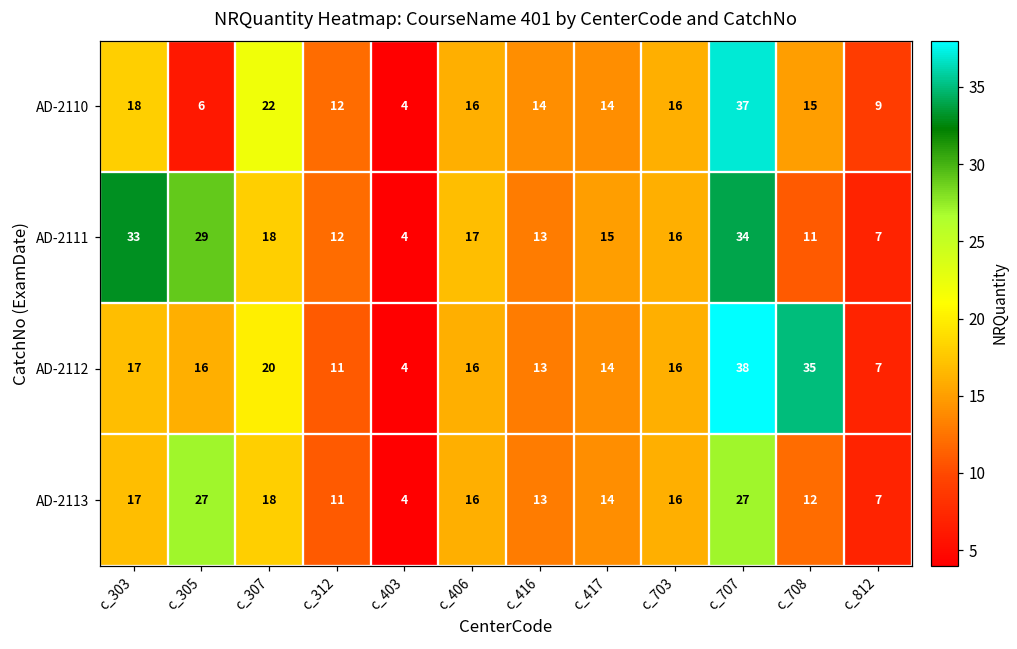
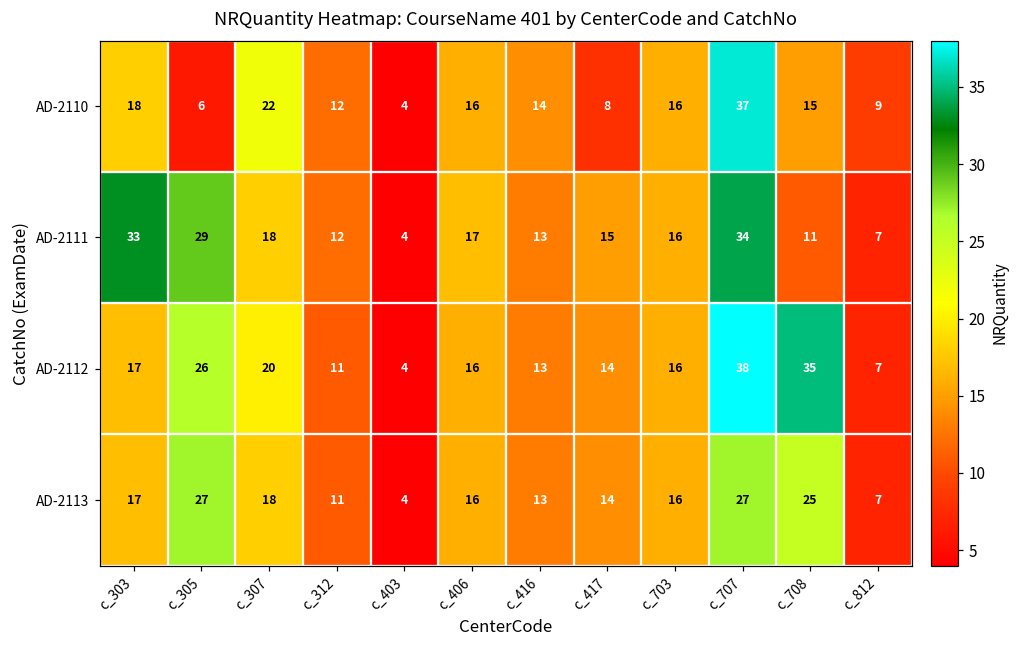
  {
    "AD-2110": {
      "c_303": 18,
      "c_305": 6,
      "c_307": 22,
      "c_312": 12,
      "c_403": 4,
      "c_406": 16,
      "c_416": 14,
-     "c_417": 14,
+     "c_417": 8,
      "c_703": 16,
      "c_707": 37,
      "c_708": 15,
      "c_812": 9
    },
    "AD-2111": {
      "c_303": 33,
      "c_305": 29,
      "c_307": 18,
      "c_312": 12,
      "c_403": 4,
      "c_406": 17,
      "c_416": 13,
      "c_417": 15,
      "c_703": 16,
      "c_707": 34,
      "c_708": 11,
      "c_812": 7
    },
    "AD-2112": {
      "c_303": 17,
-     "c_305": 16,
+     "c_305": 26,
      "c_307": 20,
      "c_312": 11,
      "c_403": 4,
      "c_406": 16,
      "c_416": 13,
      "c_417": 14,
      "c_703": 16,
      "c_707": 38,
      "c_708": 35,
      "c_812": 7
    },
    "AD-2113": {
      "c_303": 17,
      "c_305": 27,
      "c_307": 18,
      "c_312": 11,
      "c_403": 4,
      "c_406": 16,
      "c_416": 13,
      "c_417": 14,
      "c_703": 16,
      "c_707": 27,
-     "c_708": 12,
+     "c_708": 25,
      "c_812": 7
    }
  }
